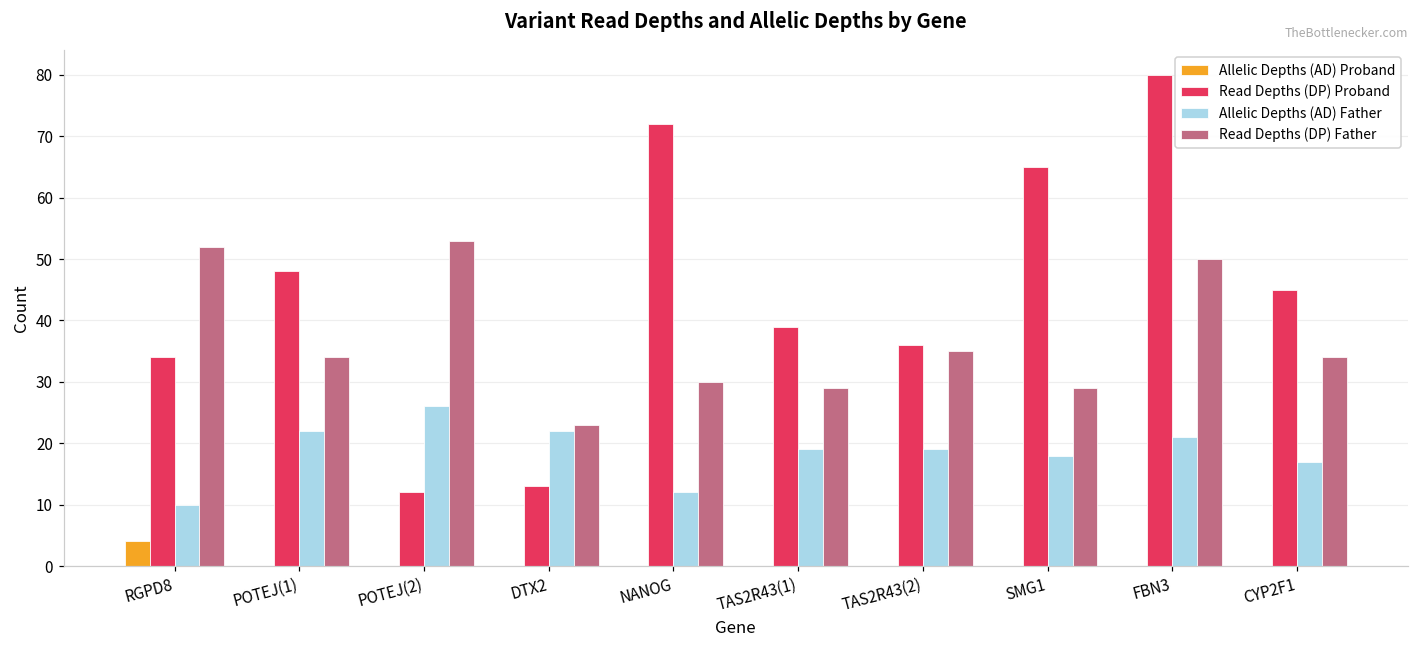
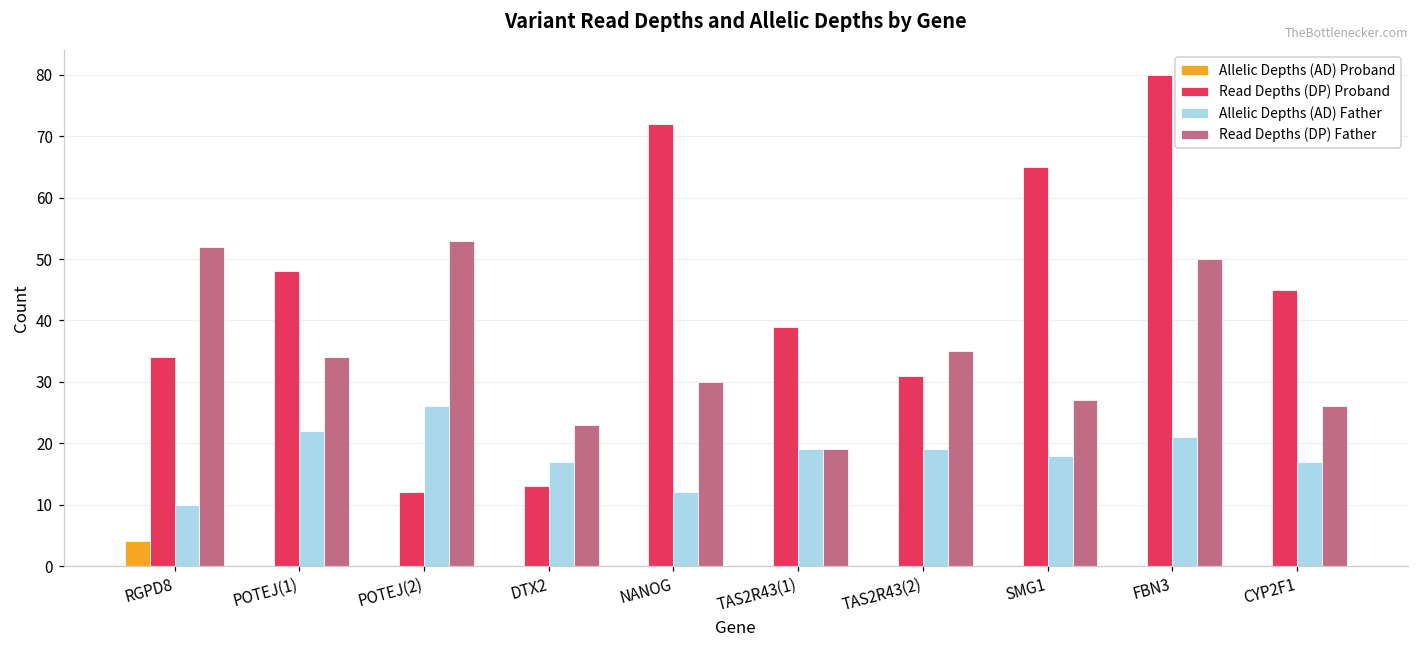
  {
    "Allelic Depths (AD) Proband": {
      "RGPD8": 4,
      "POTEJ(1)": 0,
      "POTEJ(2)": 0,
      "DTX2": 0,
      "NANOG": 0,
      "TAS2R43(1)": 0,
      "TAS2R43(2)": 0,
      "SMG1": 0,
      "FBN3": 0,
      "CYP2F1": 0
    },
    "Read Depths (DP) Proband": {
      "RGPD8": 34,
      "POTEJ(1)": 48,
      "POTEJ(2)": 12,
      "DTX2": 13,
      "NANOG": 72,
      "TAS2R43(1)": 39,
-     "TAS2R43(2)": 36,
+     "TAS2R43(2)": 31,
      "SMG1": 65,
      "FBN3": 80,
      "CYP2F1": 45
    },
    "Allelic Depths (AD) Father": {
      "RGPD8": 10,
      "POTEJ(1)": 22,
      "POTEJ(2)": 26,
-     "DTX2": 22,
+     "DTX2": 17,
      "NANOG": 12,
      "TAS2R43(1)": 19,
      "TAS2R43(2)": 19,
      "SMG1": 18,
      "FBN3": 21,
      "CYP2F1": 17
    },
    "Read Depths (DP) Father": {
      "RGPD8": 52,
      "POTEJ(1)": 34,
      "POTEJ(2)": 53,
      "DTX2": 23,
      "NANOG": 30,
-     "TAS2R43(1)": 29,
+     "TAS2R43(1)": 19,
      "TAS2R43(2)": 35,
-     "SMG1": 29,
+     "SMG1": 27,
      "FBN3": 50,
-     "CYP2F1": 34
+     "CYP2F1": 26
    }
  }
